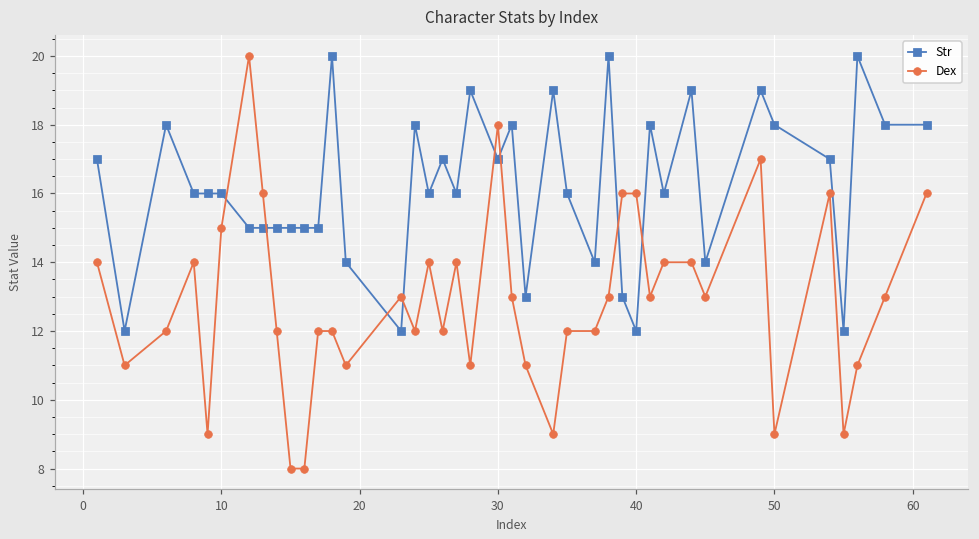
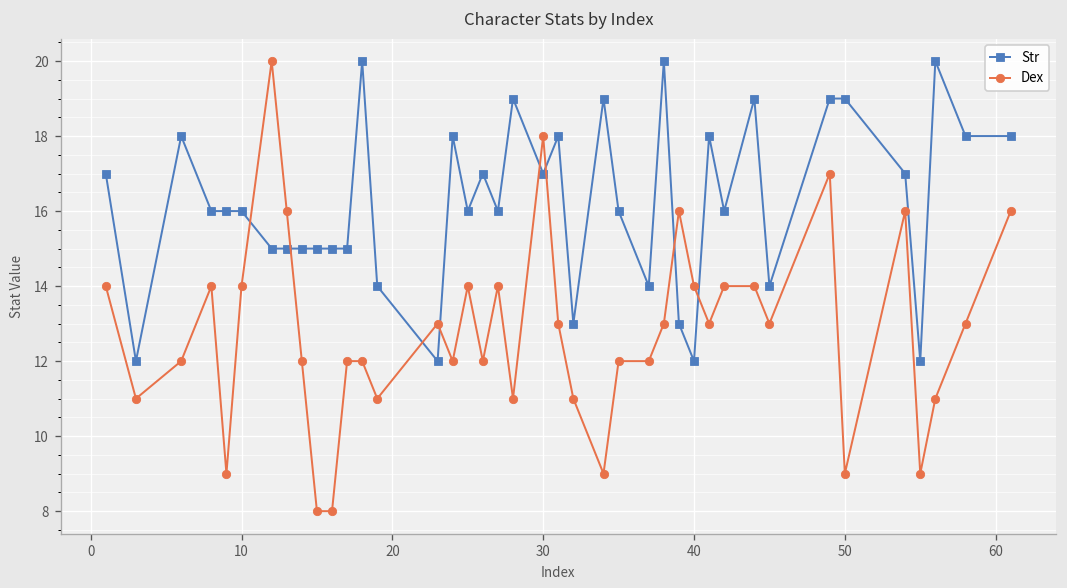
  {
    "Str": {
      "10": 16,
      "30": 17,
      "40": 12,
-     "50": 18
+     "50": 19
    },
    "Dex": {
-     "10": 15,
+     "10": 14,
      "30": 18,
-     "40": 16,
+     "40": 14,
      "50": 9
    }
  }
